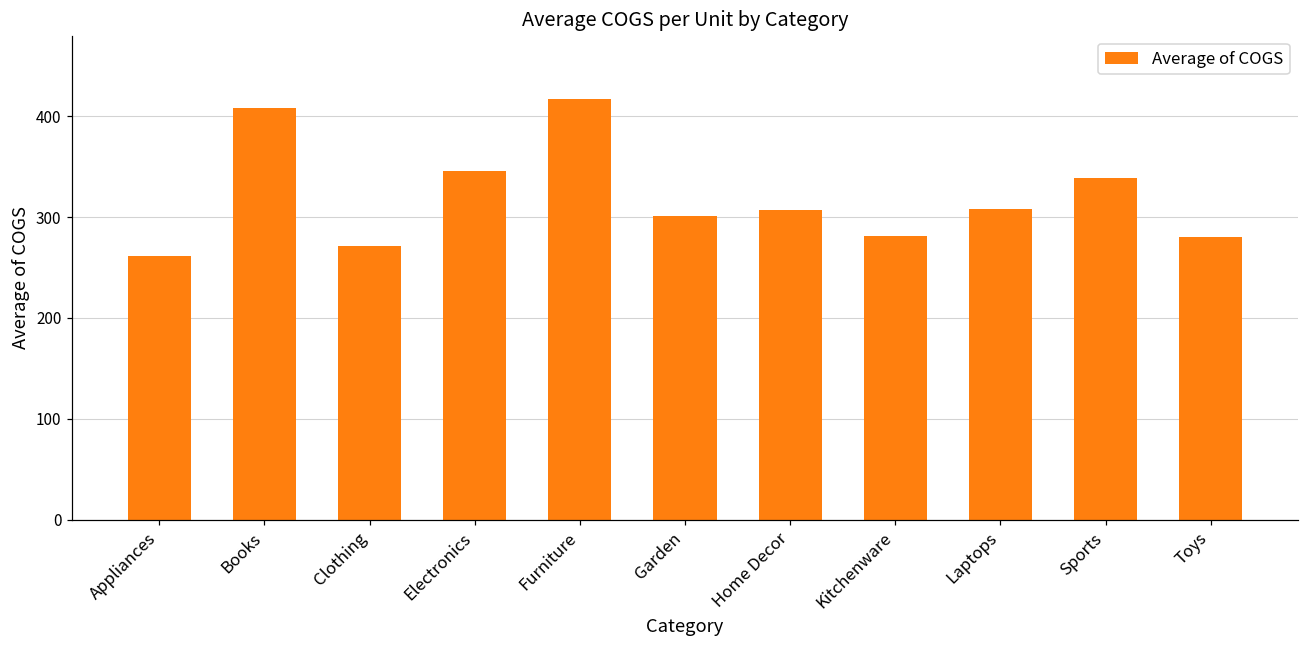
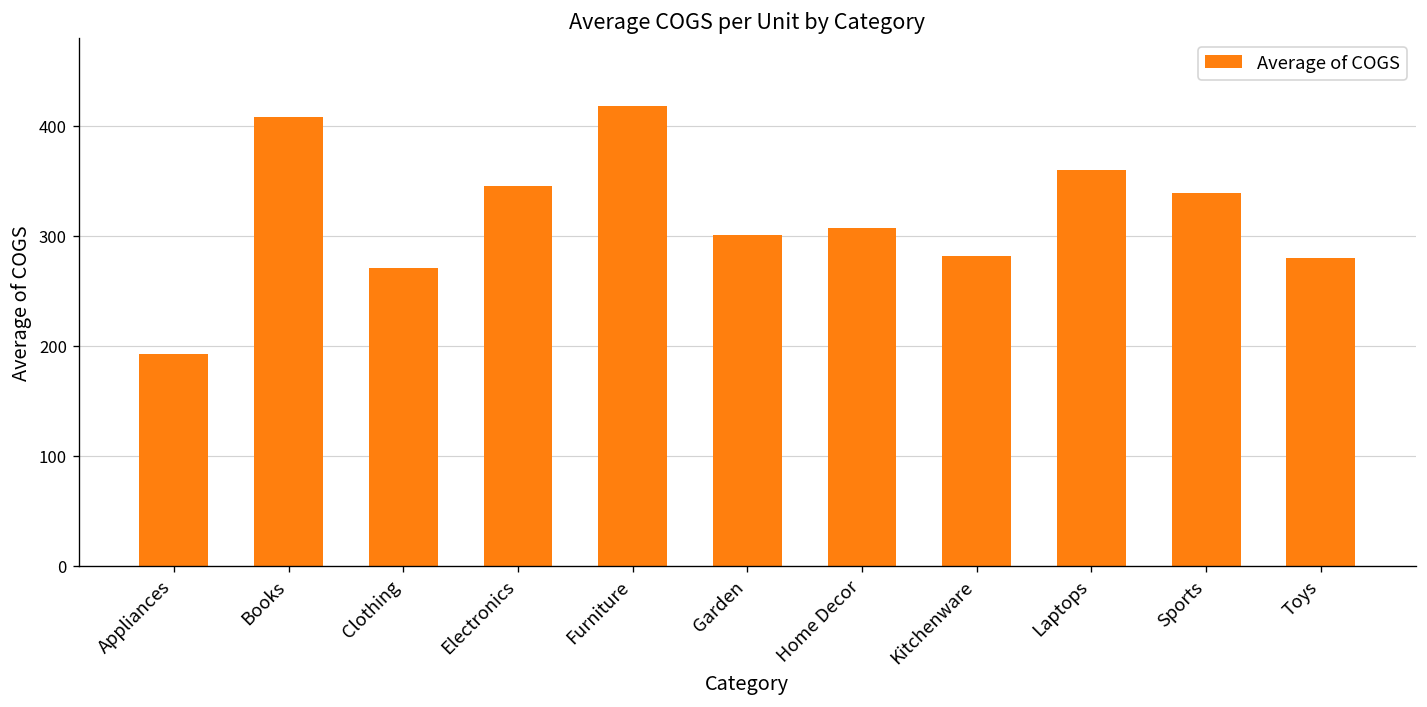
  {
-   "Appliances": 260,
+   "Appliances": 190,
    "Books": 410,
    "Clothing": 270,
    "Electronics": 350,
    "Furniture": 420,
    "Garden": 300,
    "Home Decor": 310,
    "Kitchenware": 280,
-   "Laptops": 310,
+   "Laptops": 360,
    "Sports": 340,
    "Toys": 280
  }
